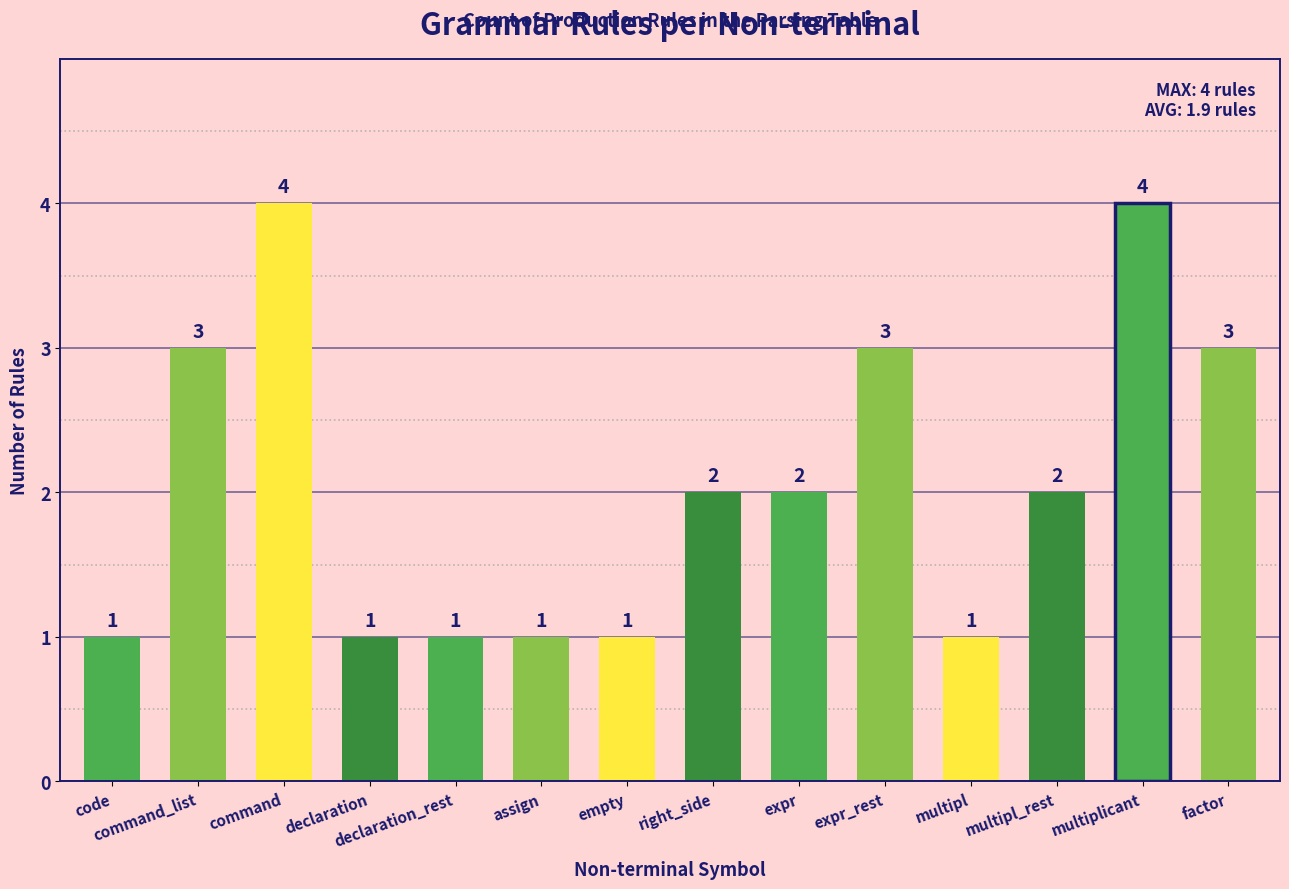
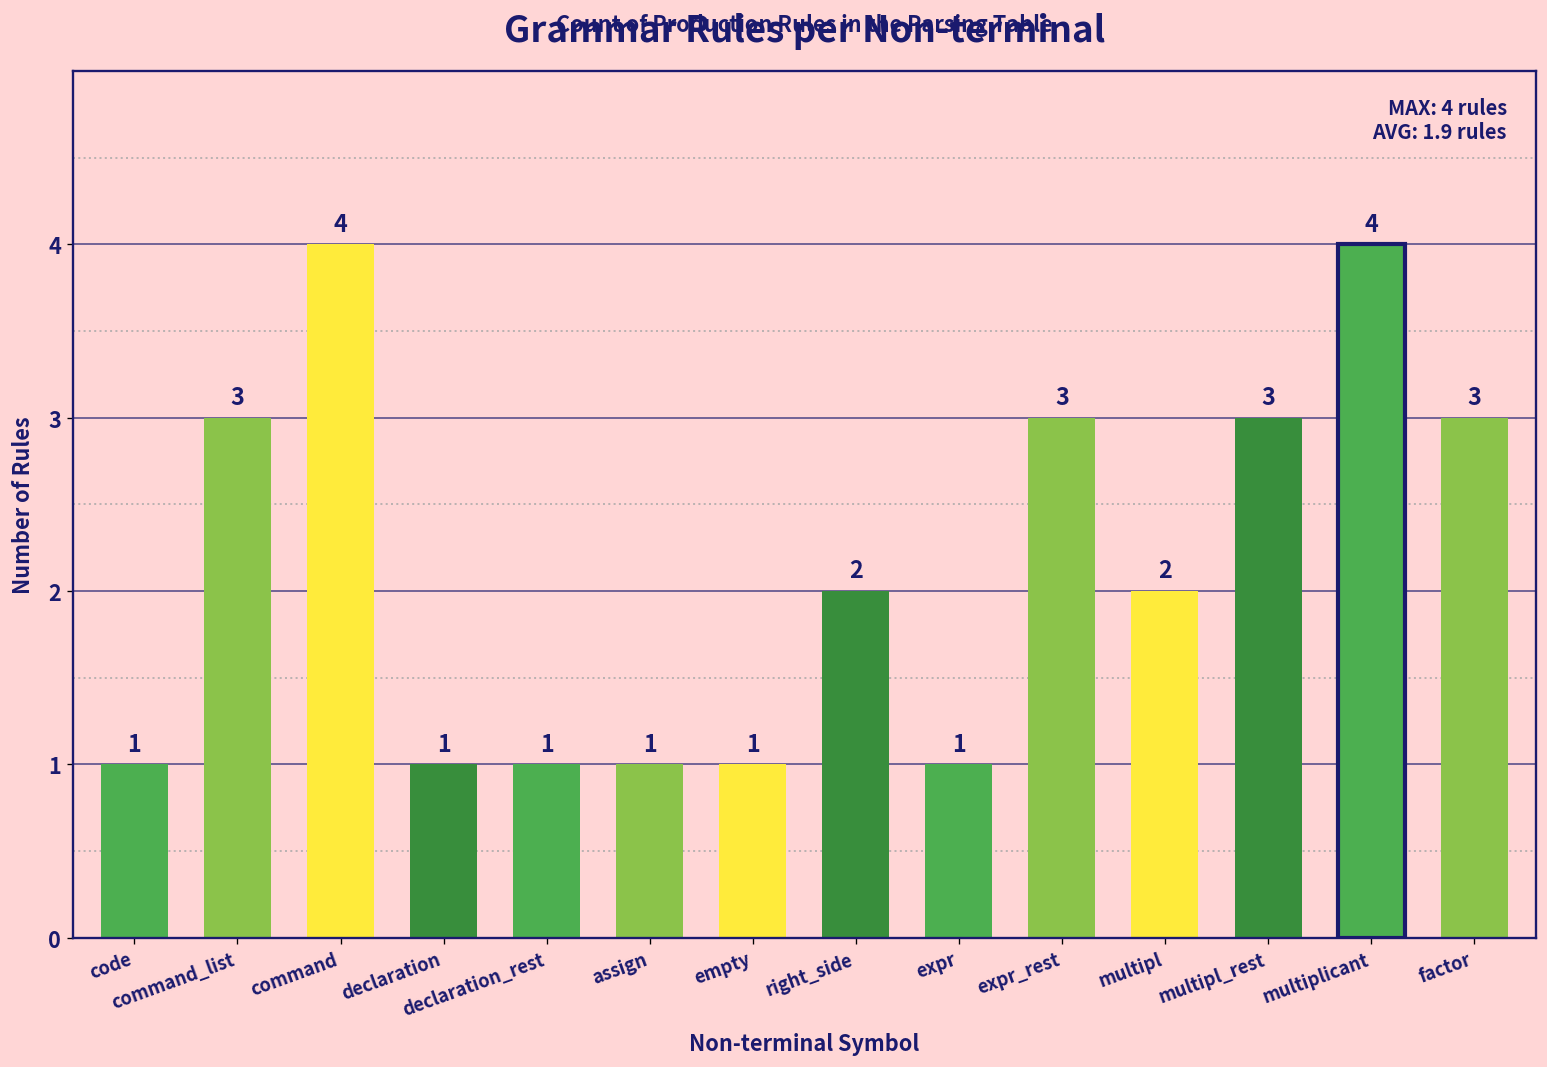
  {
    "code": 1,
    "command_list": 3,
    "command": 4,
    "declaration": 1,
    "declaration_rest": 1,
    "assign": 1,
    "empty": 1,
    "right_side": 2,
-   "expr": 2,
+   "expr": 1,
    "expr_rest": 3,
-   "multipl": 1,
-   "multipl_rest": 2,
+   "multipl": 2,
+   "multipl_rest": 3,
    "multiplicant": 4,
    "factor": 3
  }
